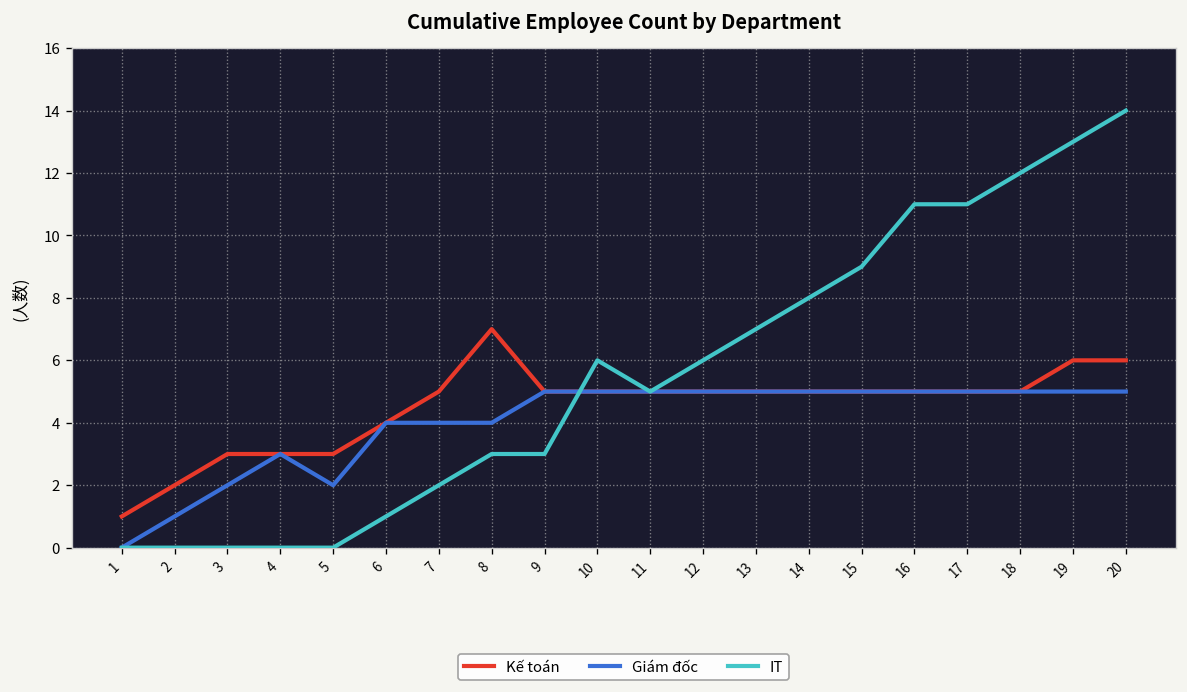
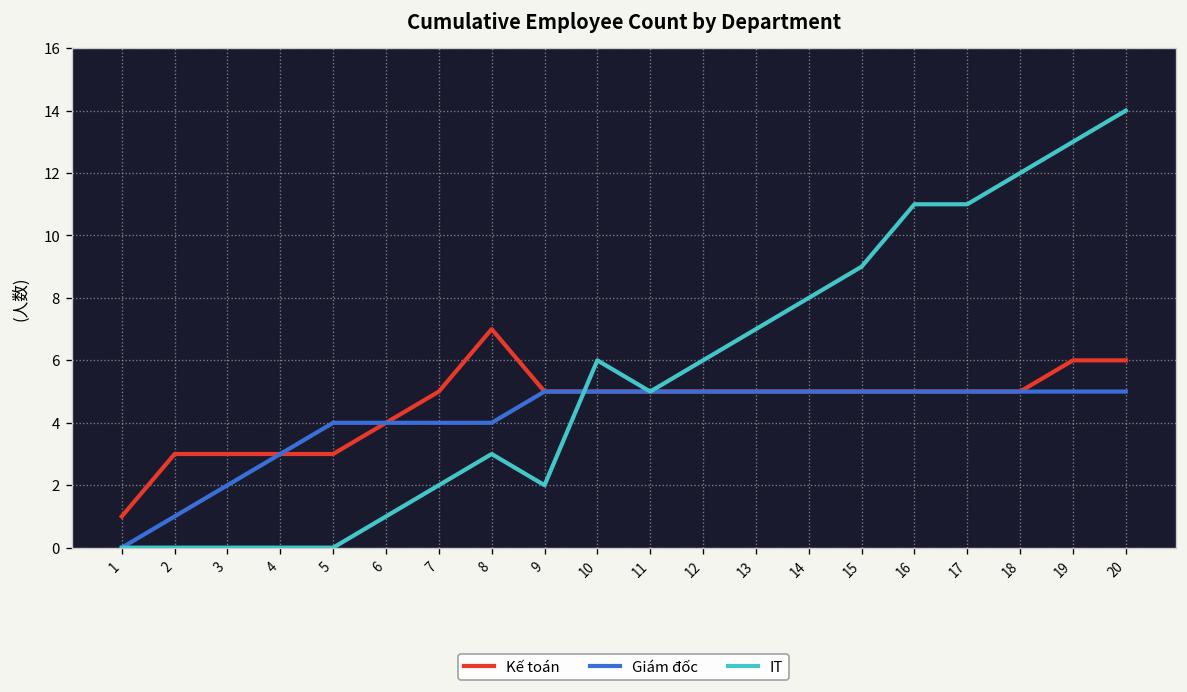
  {
    "Kế toán": {
      "1": 1,
-     "2": 2,
+     "2": 3,
      "3": 3,
      "5": 3,
      "7": 5,
      "8": 7,
      "19": 6,
      "20": 6
    },
    "Giám đốc": {
      "2": 1,
      "3": 2,
-     "5": 2,
+     "5": 4,
      "7": 4,
      "8": 4,
      "19": 5,
      "20": 5
    },
    "IT": {
      "2": 0,
      "3": 0,
      "4": 0,
      "5": 0,
      "6": 1,
      "7": 2,
      "8": 3,
-     "9": 3,
+     "9": 2,
      "10": 6,
      "12": 6,
      "13": 7,
      "14": 8,
      "15": 9,
      "16": 11,
      "17": 11,
      "18": 12,
      "19": 13,
      "20": 14
    }
  }
